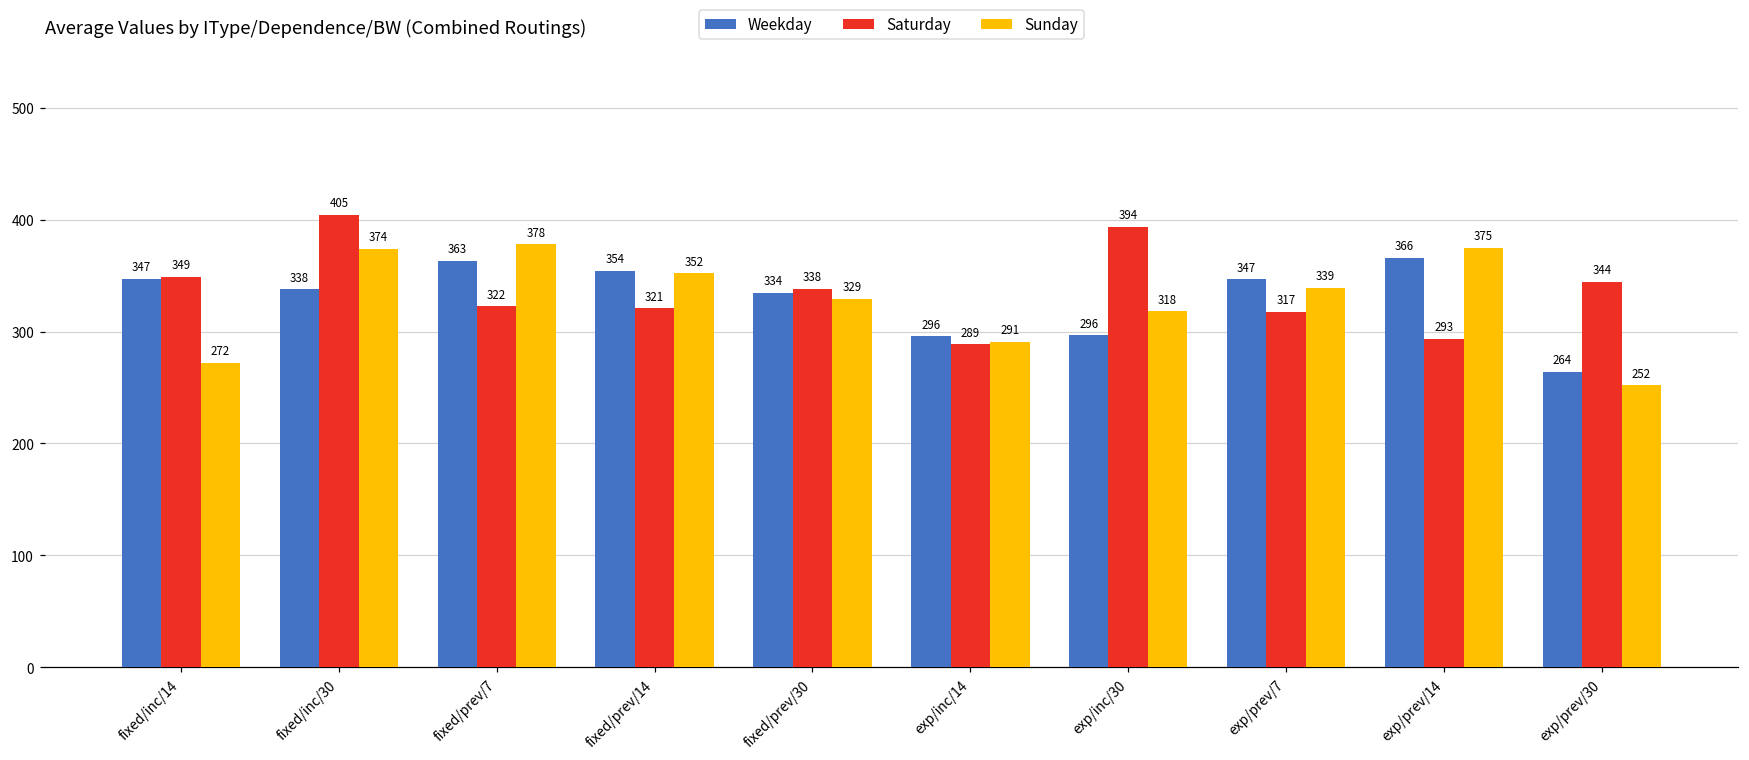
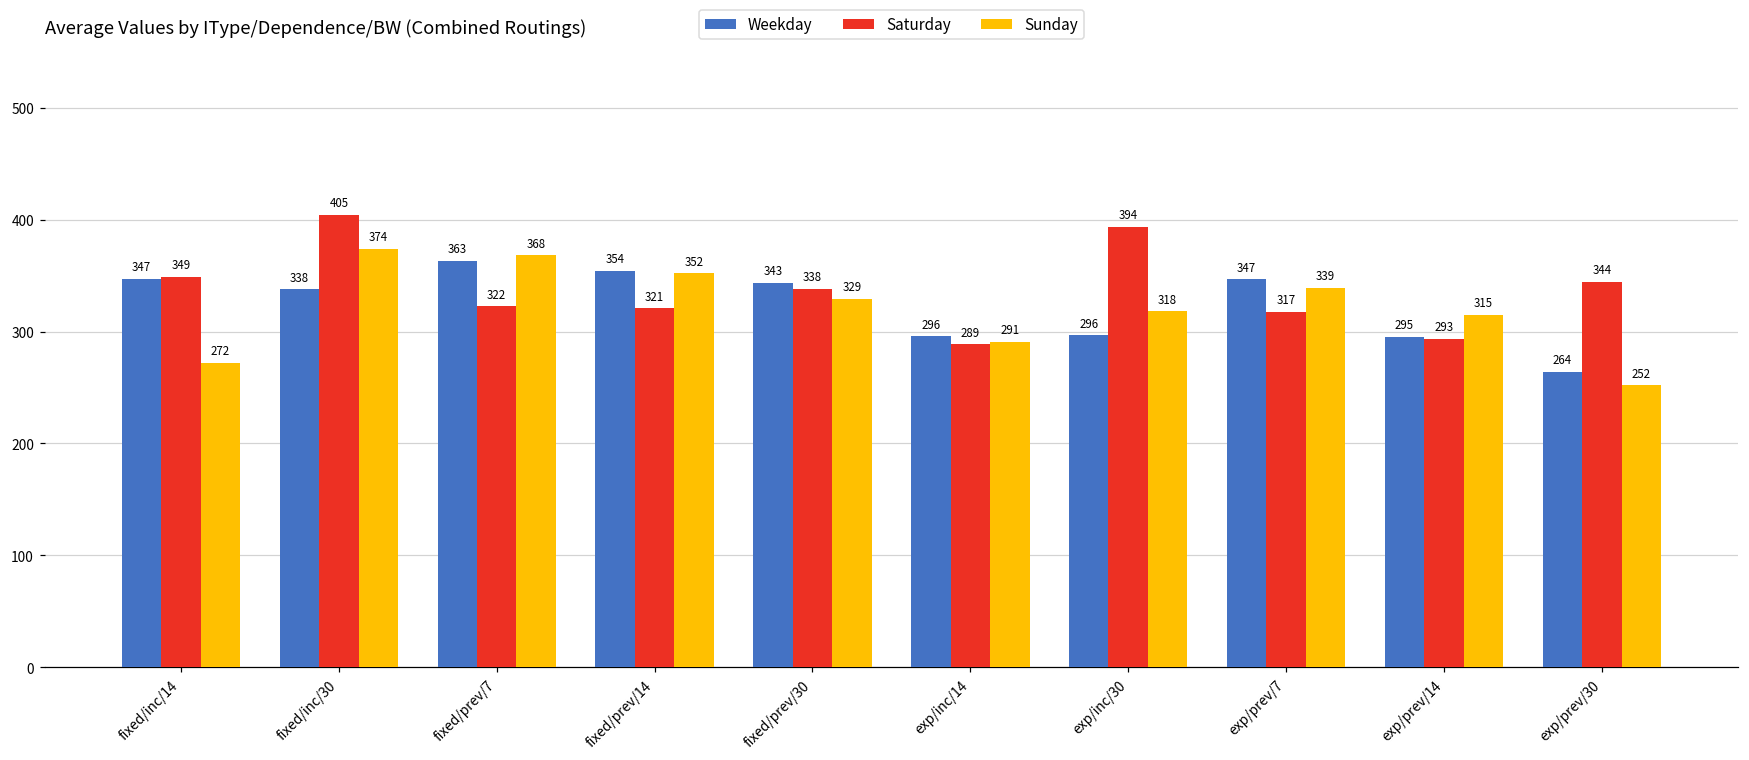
  {
    "Weekday": {
      "fixed/inc/14": 347,
      "fixed/inc/30": 338,
      "fixed/prev/7": 363,
      "fixed/prev/14": 354,
-     "fixed/prev/30": 334,
+     "fixed/prev/30": 343,
      "exp/inc/14": 296,
      "exp/inc/30": 296,
      "exp/prev/7": 347,
-     "exp/prev/14": 366,
+     "exp/prev/14": 295,
      "exp/prev/30": 264
    },
    "Saturday": {
      "fixed/inc/14": 349,
      "fixed/inc/30": 405,
      "fixed/prev/7": 322,
      "fixed/prev/14": 321,
      "fixed/prev/30": 338,
      "exp/inc/14": 289,
      "exp/inc/30": 394,
      "exp/prev/7": 317,
      "exp/prev/14": 293,
      "exp/prev/30": 344
    },
    "Sunday": {
      "fixed/inc/14": 272,
      "fixed/inc/30": 374,
-     "fixed/prev/7": 378,
+     "fixed/prev/7": 368,
      "fixed/prev/14": 352,
      "fixed/prev/30": 329,
      "exp/inc/14": 291,
      "exp/inc/30": 318,
      "exp/prev/7": 339,
-     "exp/prev/14": 375,
+     "exp/prev/14": 315,
      "exp/prev/30": 252
    }
  }
